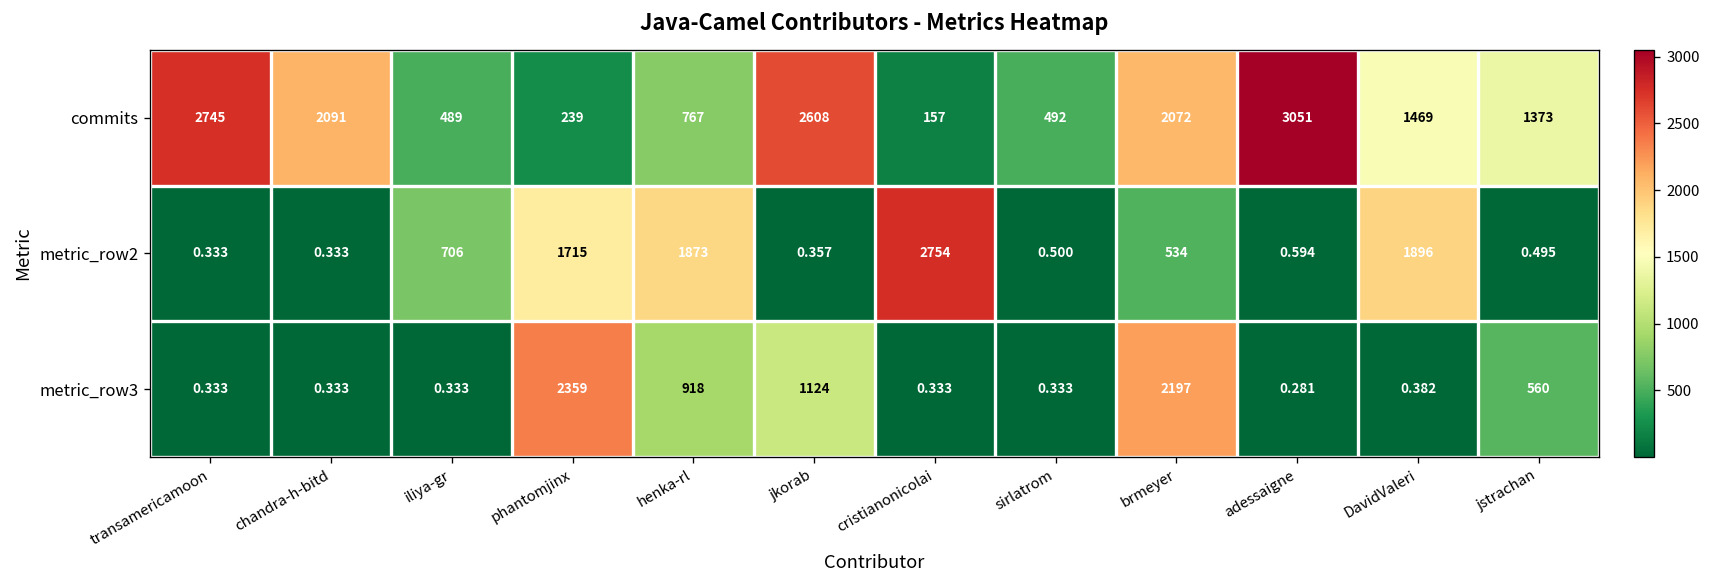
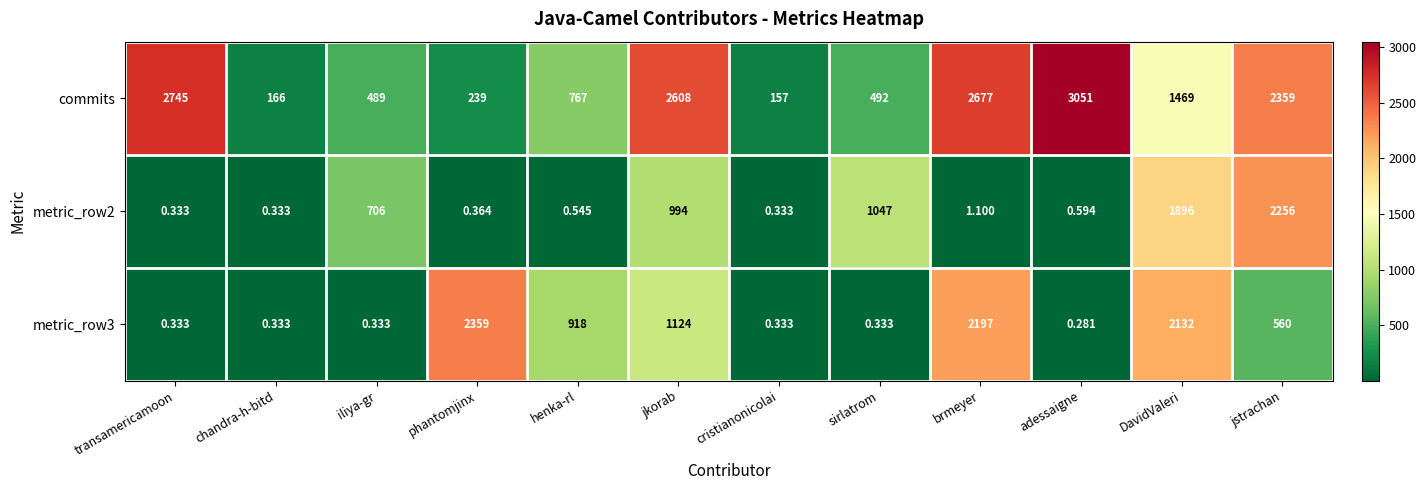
  {
    "commits": {
      "transamericamoon": 2745,
-     "chandra-h-bitd": 2091,
+     "chandra-h-bitd": 166,
      "iliya-gr": 489,
      "phantomjinx": 239,
      "henka-rl": 767,
      "jkorab": 2608,
      "cristianonicolai": 157,
      "sirlatrom": 492,
-     "brmeyer": 2072,
+     "brmeyer": 2677,
      "adessaigne": 3051,
      "DavidValeri": 1469,
-     "jstrachan": 1373
+     "jstrachan": 2359
    },
    "metric_row2": {
      "transamericamoon": 0.333,
      "chandra-h-bitd": 0.333,
      "iliya-gr": 706,
-     "phantomjinx": 1715,
-     "henka-rl": 1873,
-     "jkorab": 0.357,
-     "cristianonicolai": 2754,
-     "sirlatrom": 0.500,
-     "brmeyer": 534,
+     "phantomjinx": 0.364,
+     "henka-rl": 0.545,
+     "jkorab": 994,
+     "cristianonicolai": 0.333,
+     "sirlatrom": 1047,
+     "brmeyer": 1.100,
      "adessaigne": 0.594,
      "DavidValeri": 1896,
-     "jstrachan": 0.495
+     "jstrachan": 2256
    },
    "metric_row3": {
      "transamericamoon": 0.333,
      "chandra-h-bitd": 0.333,
      "iliya-gr": 0.333,
      "phantomjinx": 2359,
      "henka-rl": 918,
      "jkorab": 1124,
      "cristianonicolai": 0.333,
      "sirlatrom": 0.333,
      "brmeyer": 2197,
      "adessaigne": 0.281,
-     "DavidValeri": 0.382,
+     "DavidValeri": 2132,
      "jstrachan": 560
    }
  }
